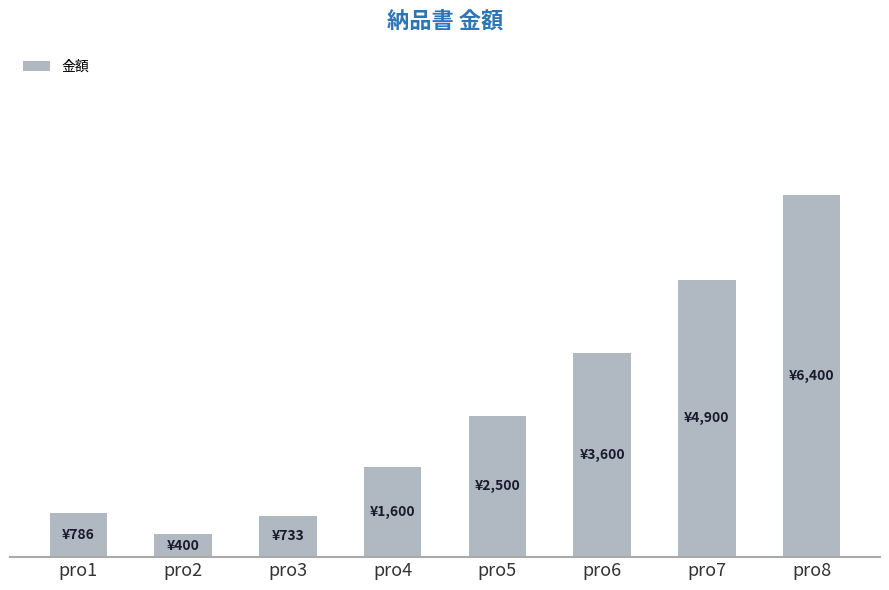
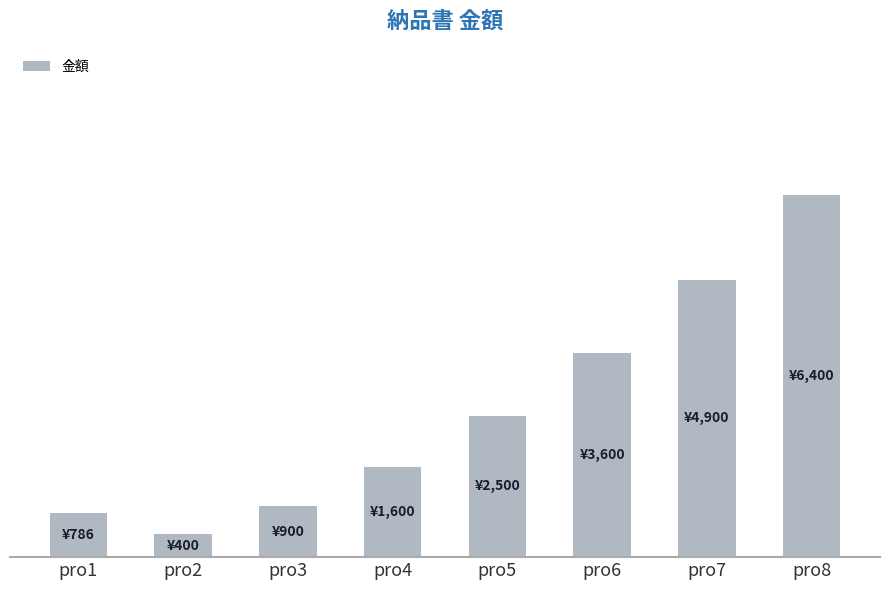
  {
    "pro1": "¥786",
    "pro2": "¥400",
-   "pro3": "¥733",
+   "pro3": "¥900",
    "pro4": "¥1,600",
    "pro5": "¥2,500",
    "pro6": "¥3,600",
    "pro7": "¥4,900",
    "pro8": "¥6,400"
  }
